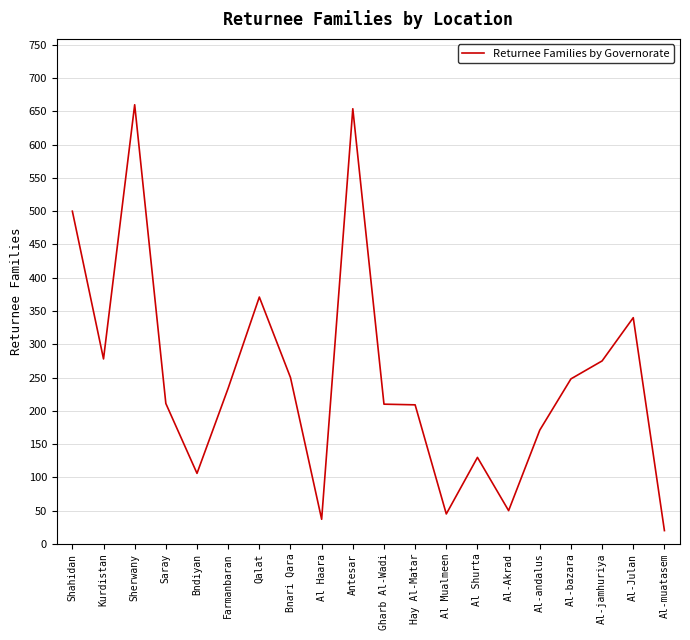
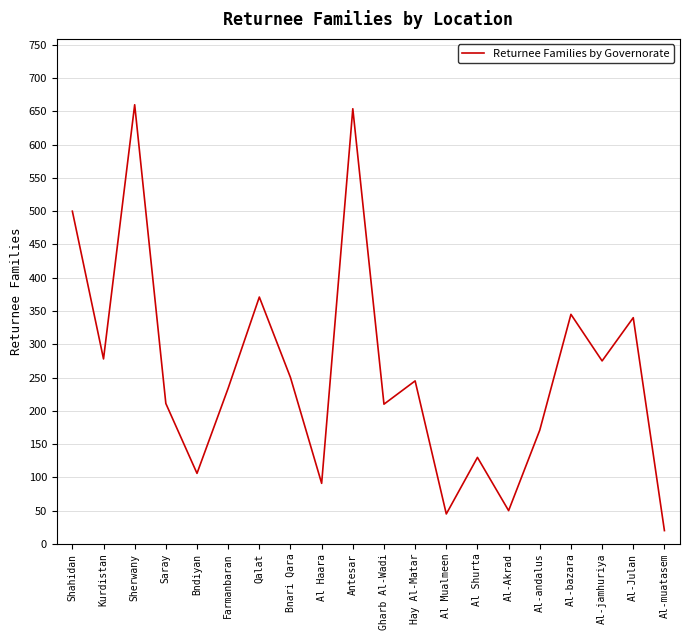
  {
    "Shahidan": 500,
    "Kurdistan": 280,
    "Sherwany": 660,
    "Saray": 210,
    "Bndiyan": 110,
    "Farmanbaran": 230,
    "Qalat": 370,
    "Bnari Qara": 250,
-   "Al Haara": 40,
+   "Al Haara": 90,
    "Antesar": 650,
    "Gharb Al-Wadi": 210,
-   "Hay Al-Matar": 210,
+   "Hay Al-Matar": 250,
    "Al Mualmeen": 50,
    "Al Shurta": 130,
    "Al-Akrad": 50,
    "Al-andalus": 170,
-   "Al-bazara": 250,
+   "Al-bazara": 350,
    "Al-jamhuriya": 280,
    "Al-Julan": 340,
    "Al-muatasem": 20
  }
